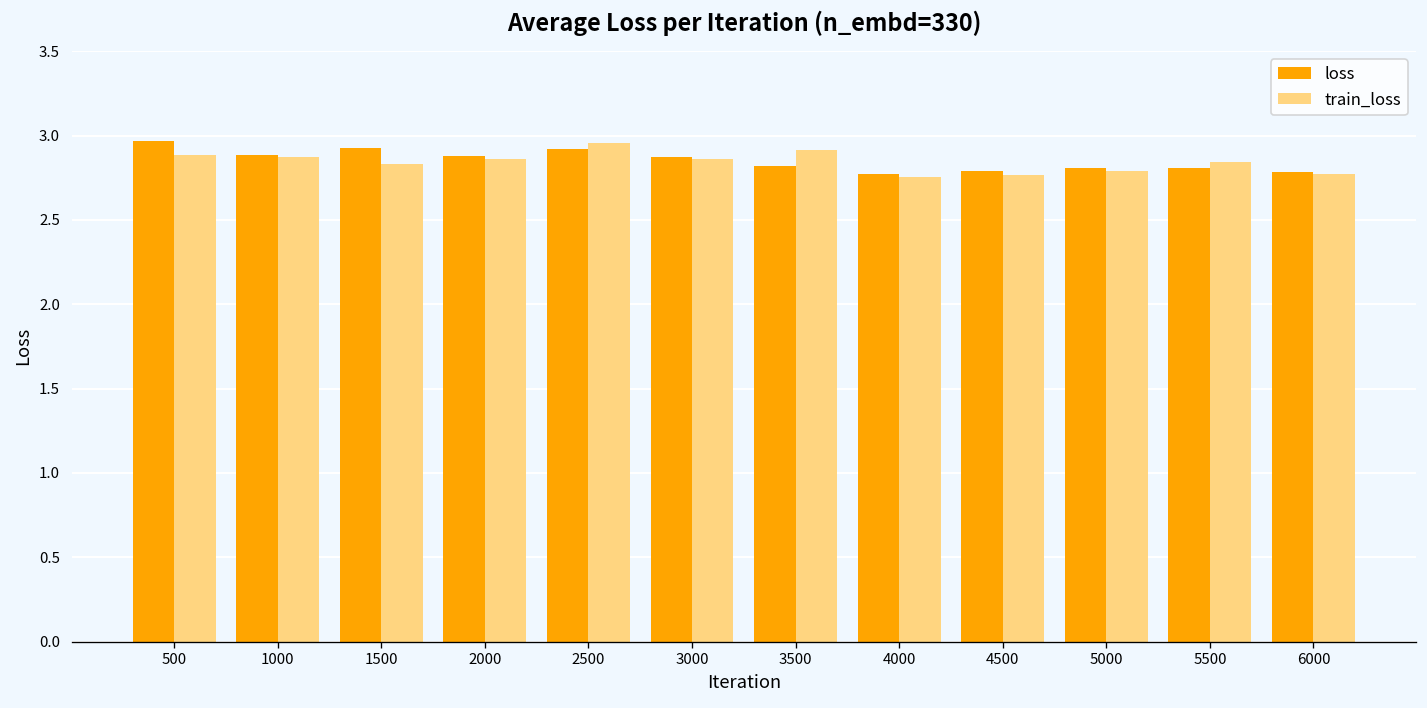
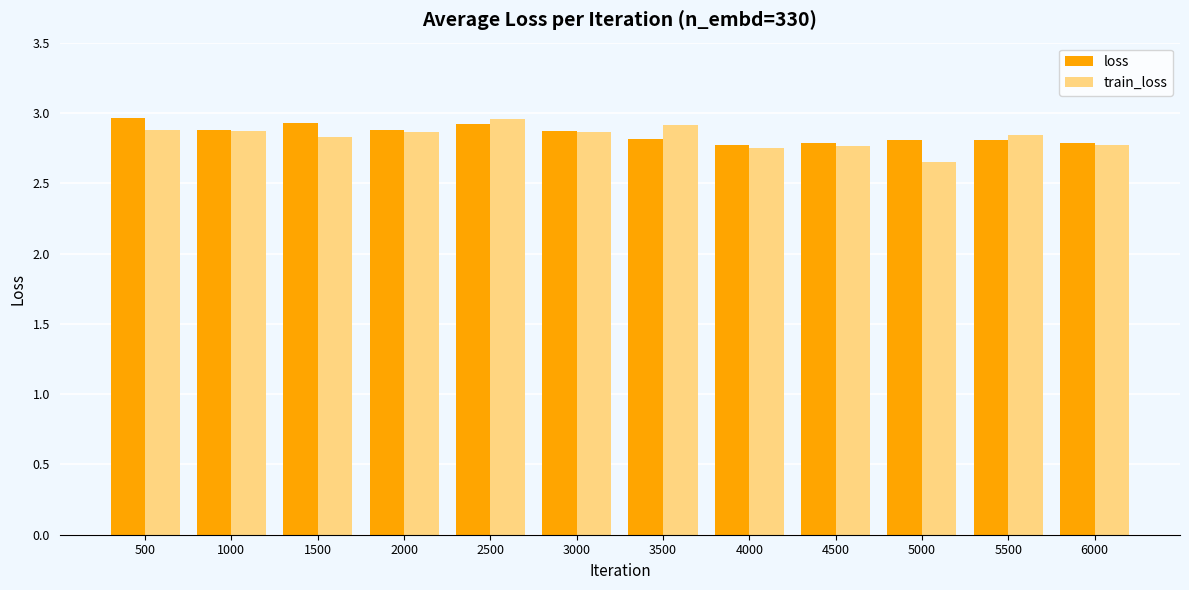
  {
    "loss": {
      "500": 2.97,
      "1000": 2.88,
      "1500": 2.93,
      "2000": 2.88,
      "2500": 2.92,
      "3000": 2.87,
      "3500": 2.82,
      "4000": 2.77,
      "4500": 2.79,
      "5000": 2.81,
      "5500": 2.81,
      "6000": 2.78
    },
    "train_loss": {
      "500": 2.88,
      "1000": 2.87,
      "1500": 2.83,
      "2000": 2.86,
      "2500": 2.96,
      "3000": 2.86,
      "3500": 2.91,
      "4000": 2.75,
      "4500": 2.77,
-     "5000": 2.79,
+     "5000": 2.65,
      "5500": 2.84,
      "6000": 2.77
    }
  }
